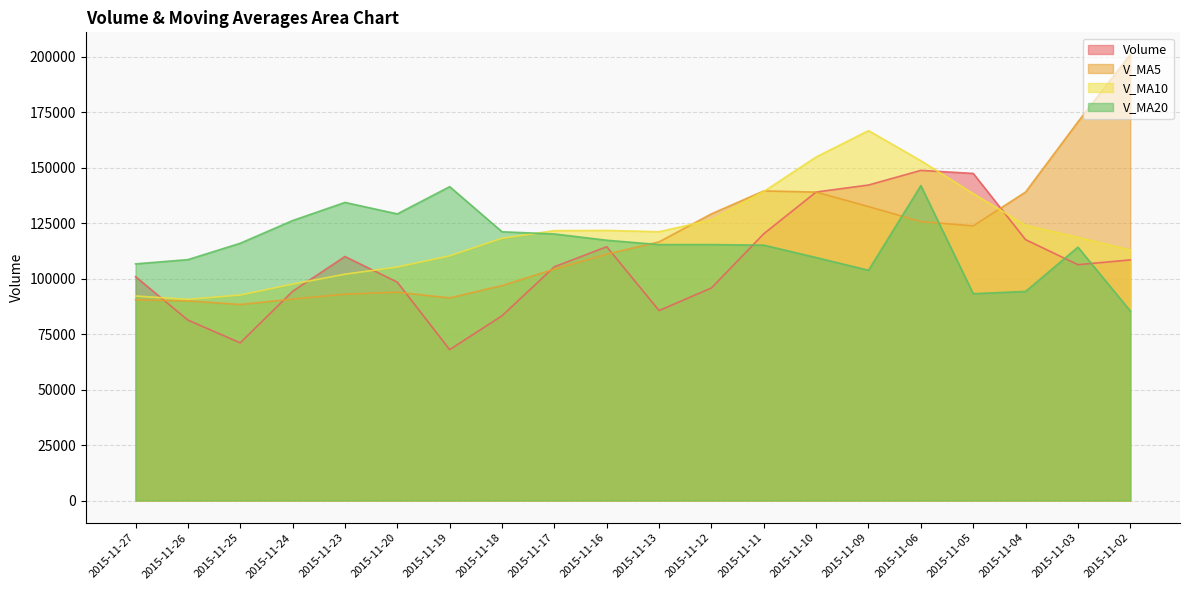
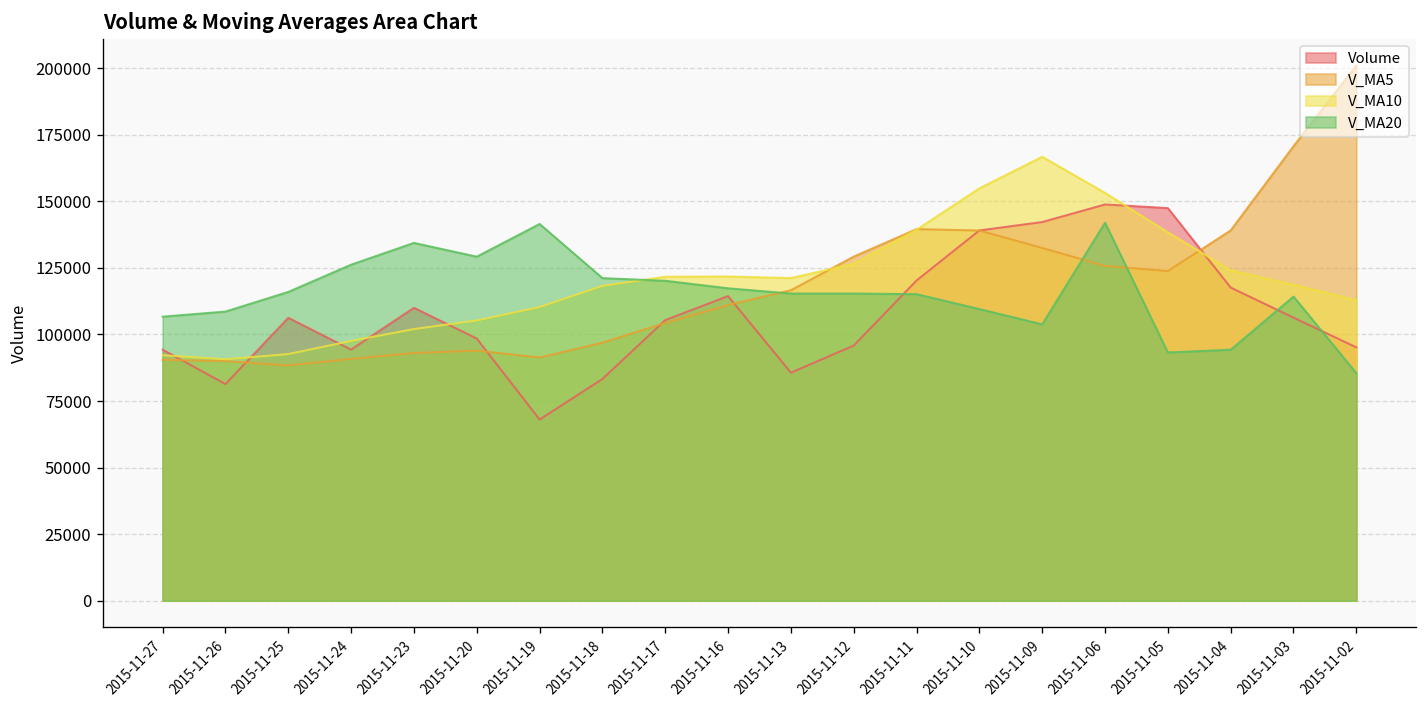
  {
    "Volume": {
-     "2015-11-27": 101000,
+     "2015-11-27": 94000,
      "2015-11-26": 81000,
-     "2015-11-25": 71000,
+     "2015-11-25": 106000,
      "2015-11-24": 94000,
      "2015-11-23": 110000,
      "2015-11-20": 98000,
      "2015-11-19": 68000,
      "2015-11-18": 83000,
      "2015-11-16": 114000,
      "2015-11-13": 86000,
      "2015-11-12": 96000,
      "2015-11-11": 120000,
      "2015-11-09": 142000,
      "2015-11-06": 149000,
      "2015-11-05": 147000,
      "2015-11-04": 118000,
      "2015-11-03": 106000,
-     "2015-11-02": 108000
+     "2015-11-02": 95000
    },
    "V_MA20": {
      "2015-11-27": 107000,
      "2015-11-26": 109000,
      "2015-11-25": 116000,
      "2015-11-24": 126000,
      "2015-11-23": 134000,
      "2015-11-20": 129000,
      "2015-11-19": 142000,
      "2015-11-18": 121000,
      "2015-11-17": 120000,
      "2015-11-16": 117000,
      "2015-11-13": 115000,
      "2015-11-12": 115000,
      "2015-11-11": 115000,
      "2015-11-10": 110000,
      "2015-11-09": 104000,
      "2015-11-06": 142000,
      "2015-11-05": 93000,
      "2015-11-04": 94000,
      "2015-11-03": 114000,
      "2015-11-02": 85000
    }
  }
